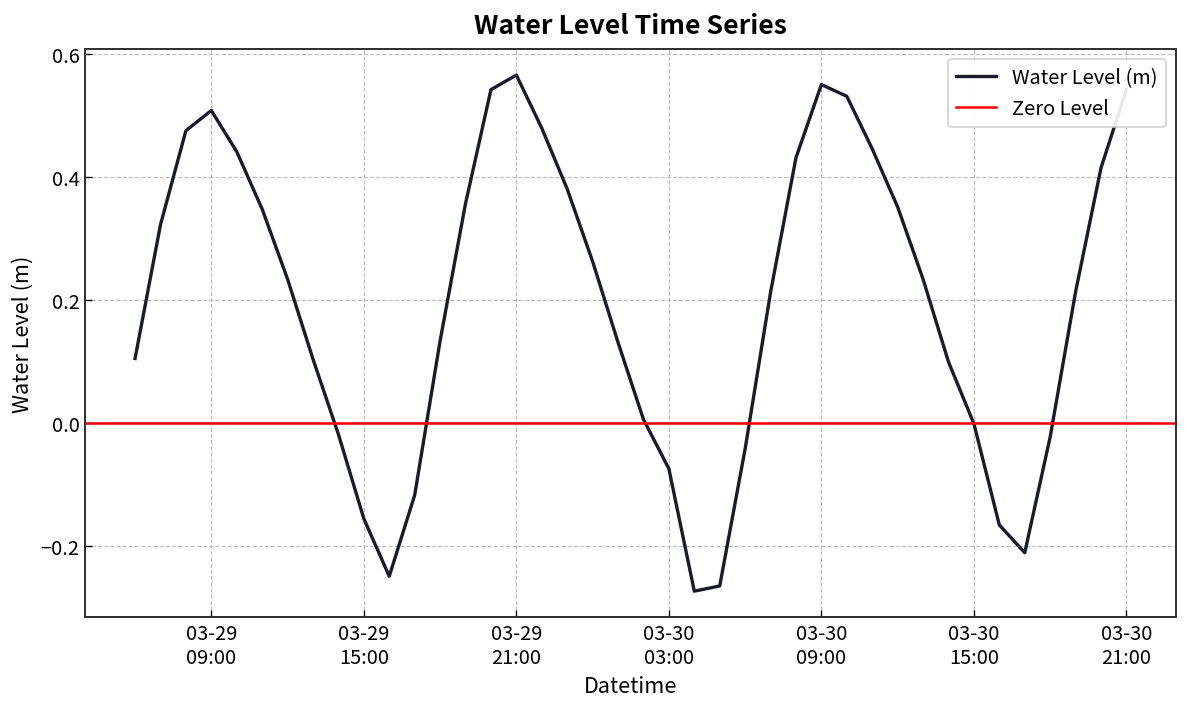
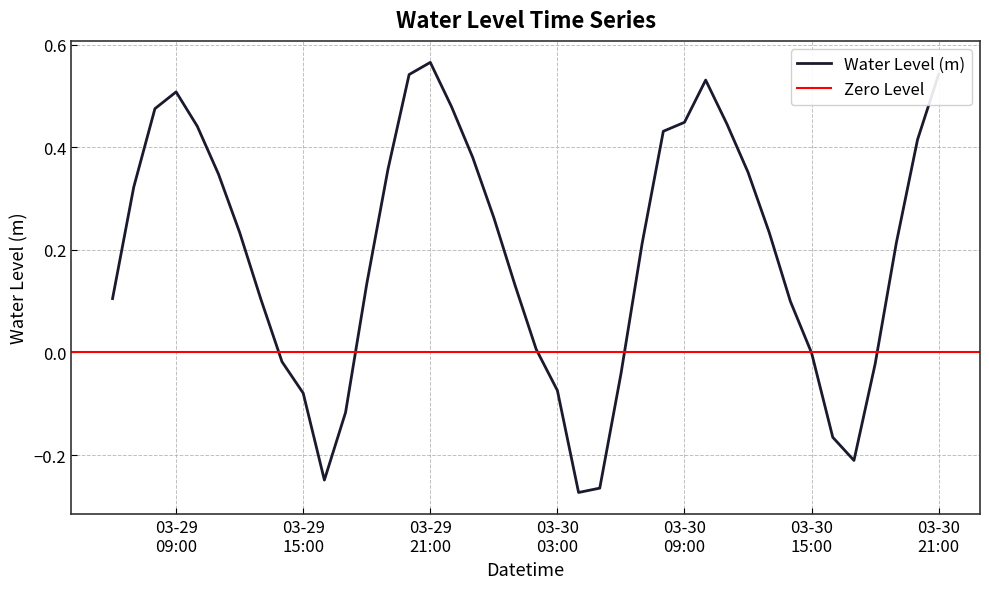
  {
    "03-29 09:00": 0.51,
-   "03-29 15:00": -0.16,
+   "03-29 15:00": -0.08,
    "03-29 21:00": 0.57,
    "03-30 03:00": -0.07,
-   "03-30 09:00": 0.55,
+   "03-30 09:00": 0.45,
    "03-30 15:00": 0.00
  }
